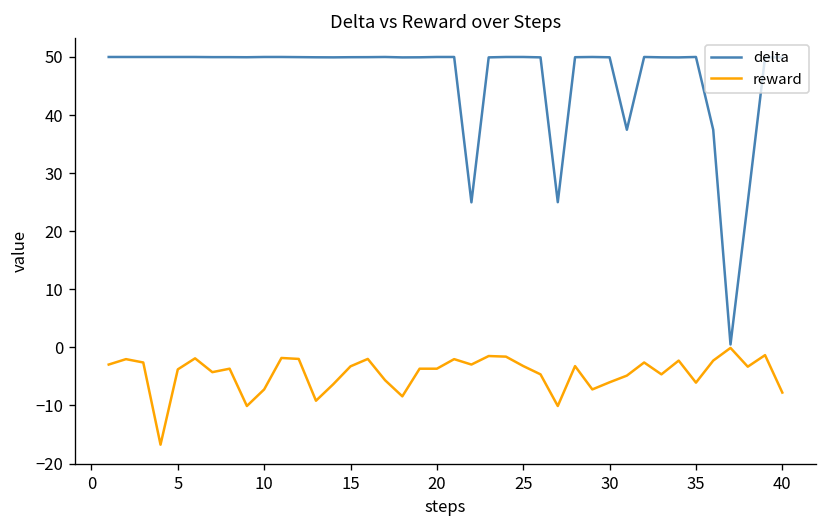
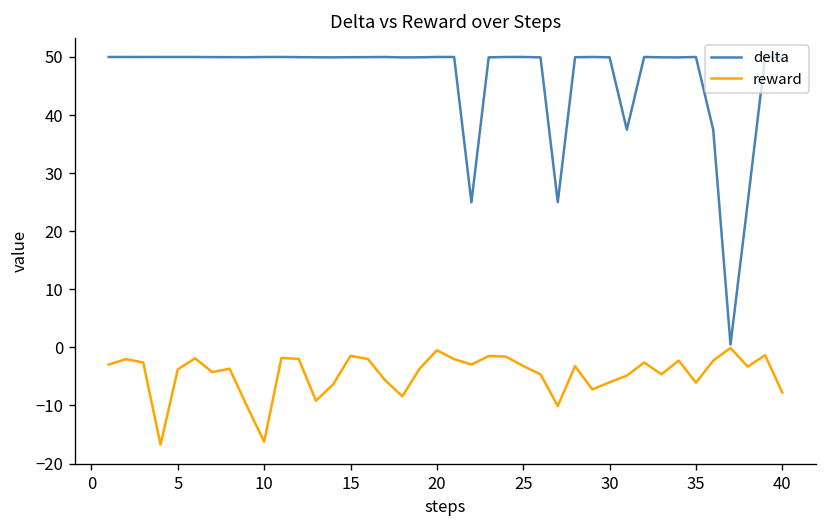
  {
    "delta": {
      "5": 50,
      "10": 50,
      "15": 50,
      "20": 50,
      "25": 50,
      "30": 50,
      "35": 50
    },
    "reward": {
      "5": -4,
-     "10": -7,
-     "15": -3,
-     "20": -4,
+     "10": -16,
+     "15": -1,
+     "20": 0,
      "25": -3,
      "30": -6,
      "35": -6,
      "40": -8
    }
  }
